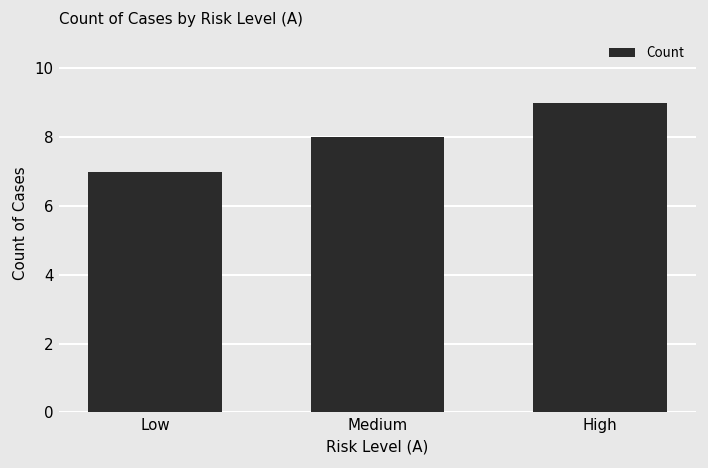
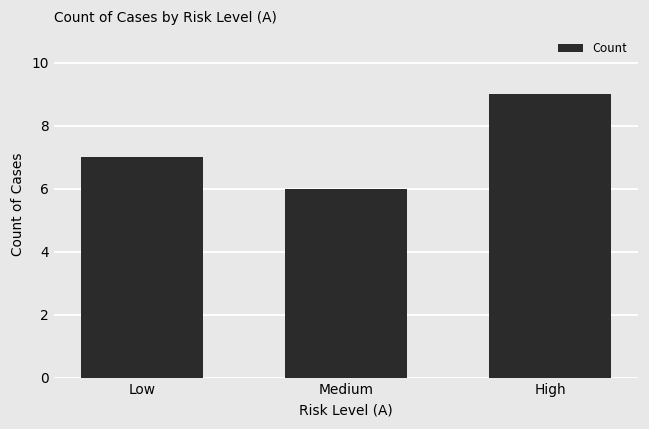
  {
    "Low": 7,
-   "Medium": 8,
+   "Medium": 6,
    "High": 9
  }
